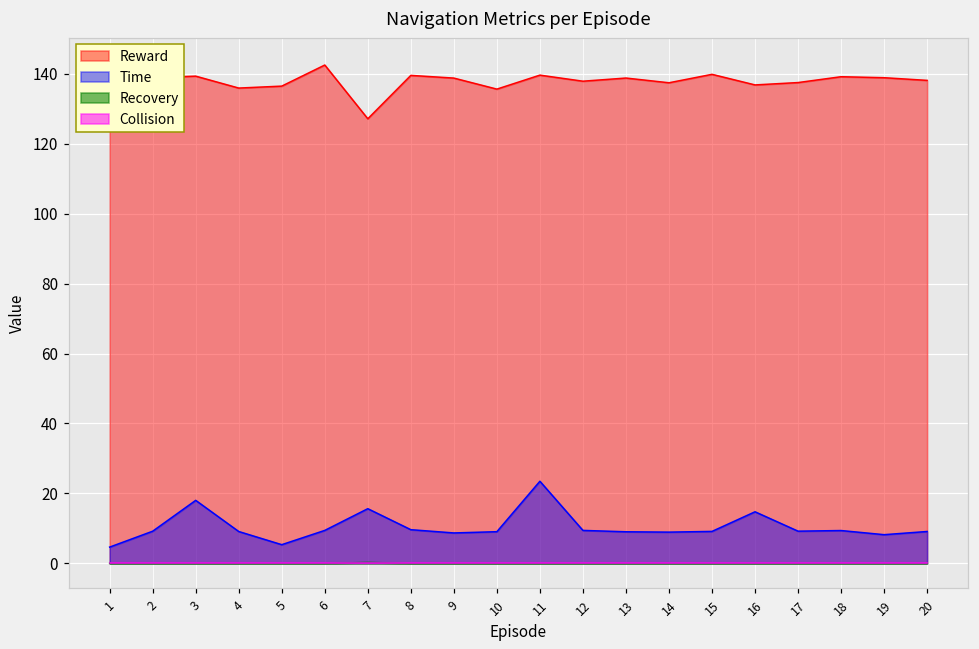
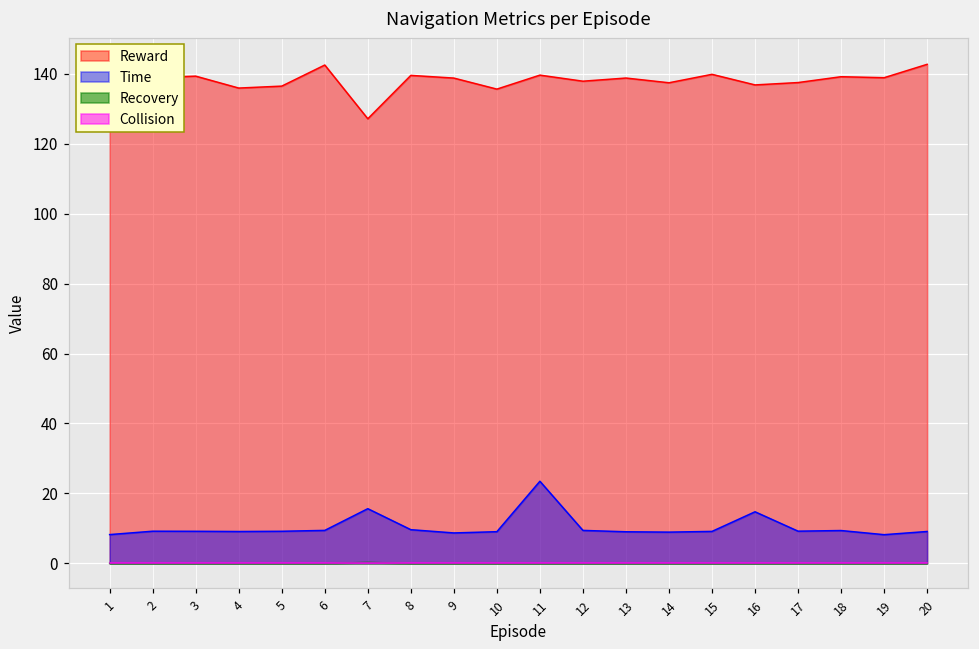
  {
    "Reward": {
      "3": 139,
      "4": 136,
      "5": 136,
      "6": 142,
      "7": 127,
      "8": 140,
      "9": 139,
      "10": 136,
      "11": 140,
      "12": 138,
      "13": 139,
      "14": 137,
      "15": 140,
      "16": 137,
      "17": 137,
      "18": 139,
      "19": 139,
-     "20": 138
+     "20": 143
    },
    "Time": {
-     "1": 5,
+     "1": 8,
      "2": 9,
-     "3": 18,
+     "3": 9,
      "4": 9,
-     "5": 5,
+     "5": 9,
      "6": 9,
      "7": 16,
      "8": 10,
      "9": 9,
      "10": 9,
      "11": 23,
      "12": 9,
      "13": 9,
      "14": 9,
      "15": 9,
      "16": 15,
      "17": 9,
      "18": 9,
      "19": 8,
      "20": 9
    }
  }
